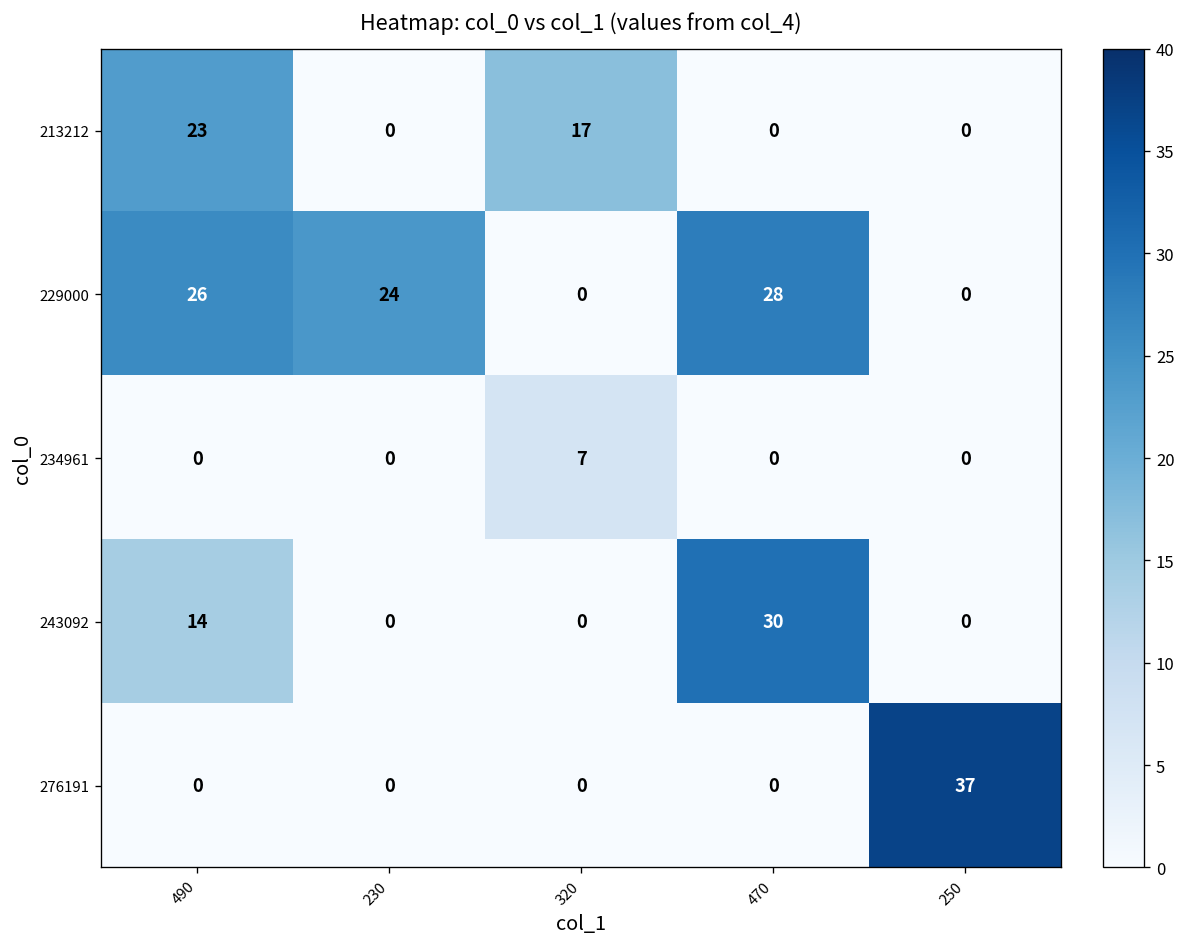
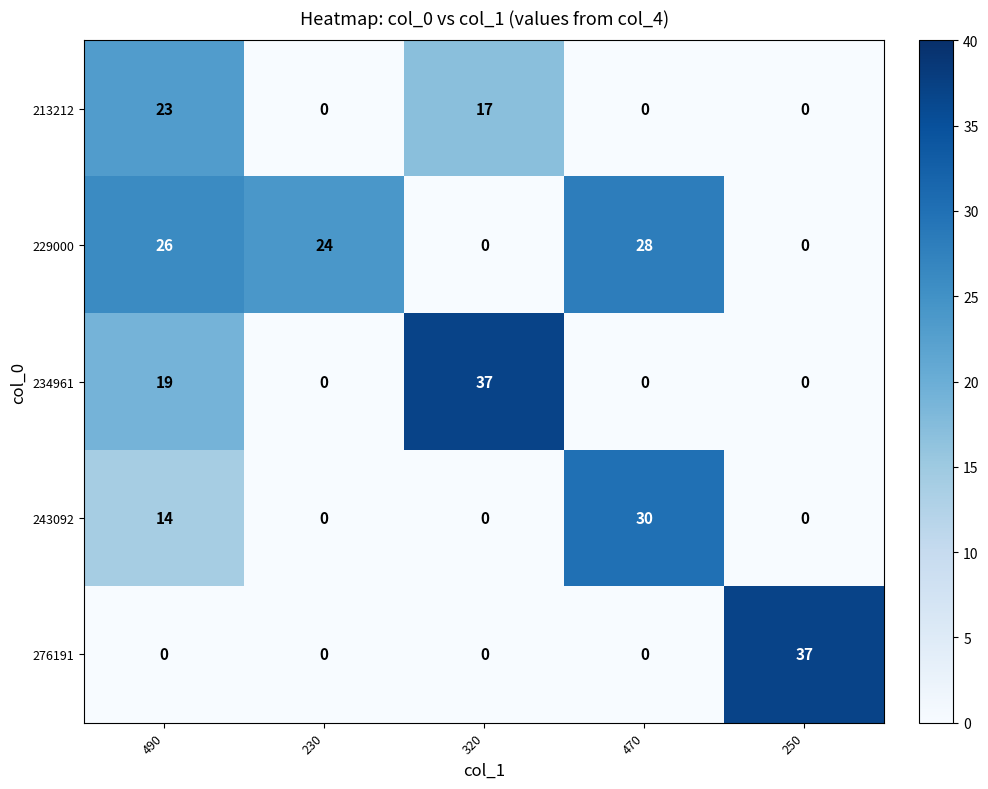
  {
    "213212": {
      "490": 23,
      "230": 0,
      "320": 17,
      "470": 0,
      "250": 0
    },
    "229000": {
      "490": 26,
      "230": 24,
      "320": 0,
      "470": 28,
      "250": 0
    },
    "234961": {
-     "490": 0,
+     "490": 19,
      "230": 0,
-     "320": 7,
+     "320": 37,
      "470": 0,
      "250": 0
    },
    "243092": {
      "490": 14,
      "230": 0,
      "320": 0,
      "470": 30,
      "250": 0
    },
    "276191": {
      "490": 0,
      "230": 0,
      "320": 0,
      "470": 0,
      "250": 37
    }
  }
